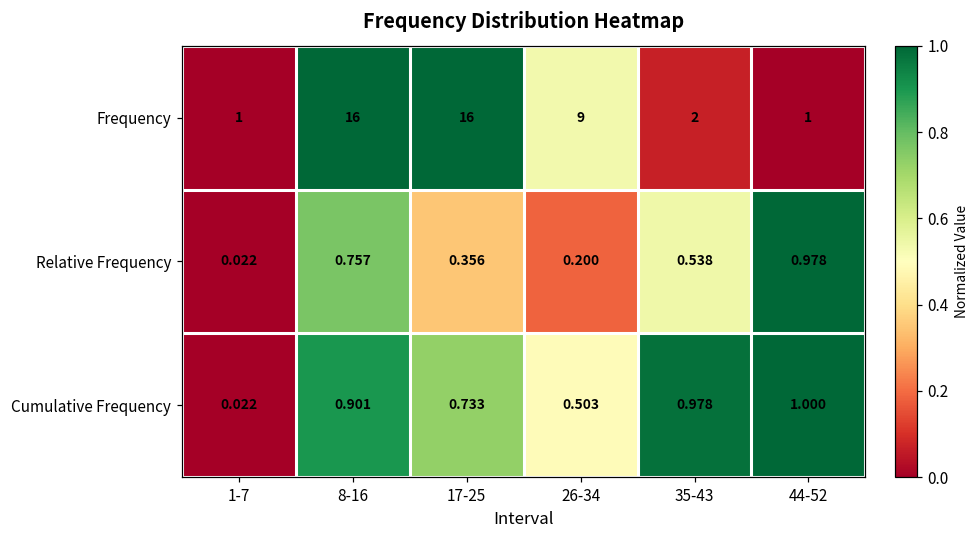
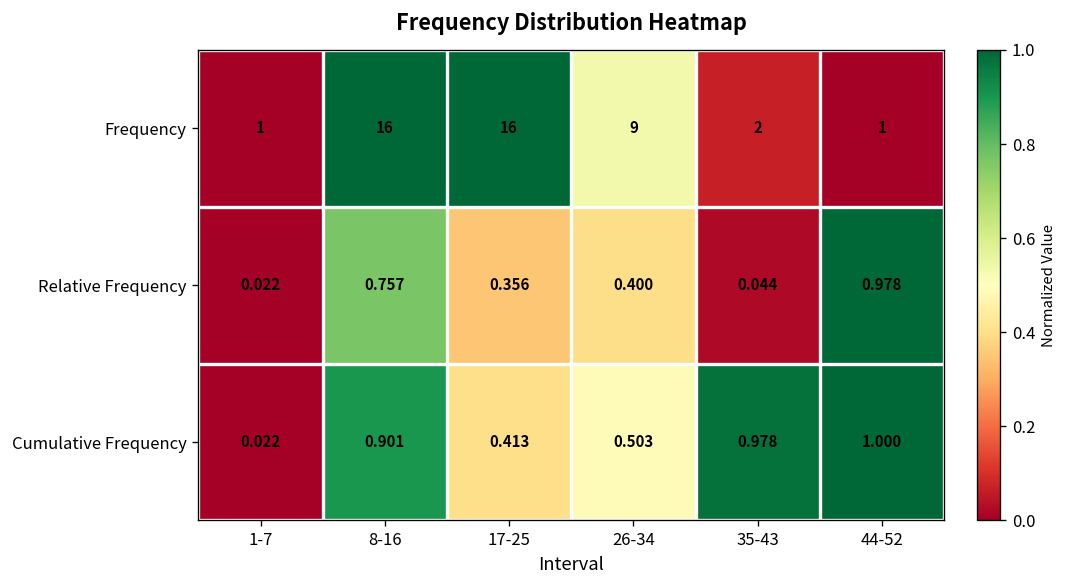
  {
    "Frequency": {
      "1-7": 1,
      "8-16": 16,
      "17-25": 16,
      "26-34": 9,
      "35-43": 2,
      "44-52": 1
    },
    "Relative Frequency": {
      "1-7": 0.022,
      "8-16": 0.757,
      "17-25": 0.356,
-     "26-34": 0.200,
-     "35-43": 0.538,
+     "26-34": 0.400,
+     "35-43": 0.044,
      "44-52": 0.978
    },
    "Cumulative Frequency": {
      "1-7": 0.022,
      "8-16": 0.901,
-     "17-25": 0.733,
+     "17-25": 0.413,
      "26-34": 0.503,
      "35-43": 0.978,
      "44-52": 1.000
    }
  }
